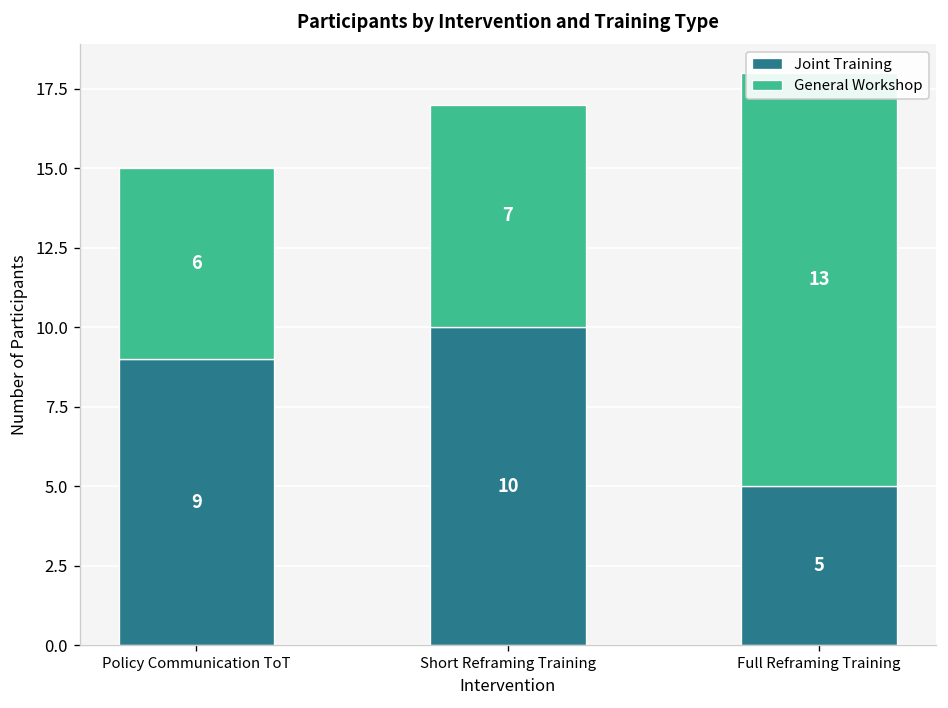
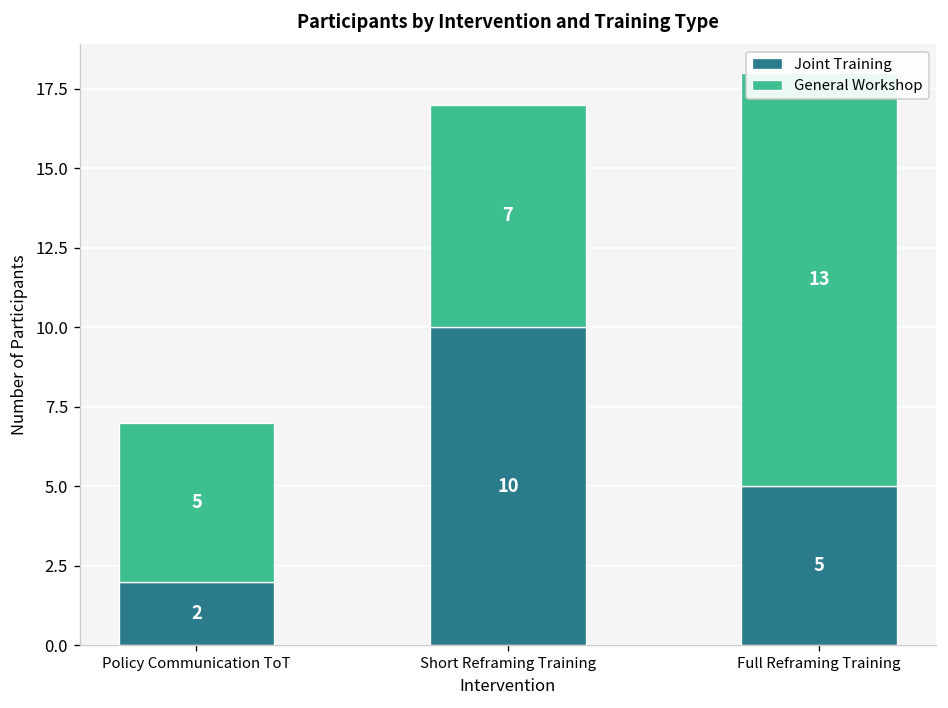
  {
    "Joint Training": {
-     "Policy Communication ToT": 9,
+     "Policy Communication ToT": 2,
      "Short Reframing Training": 10,
      "Full Reframing Training": 5
    },
    "General Workshop": {
-     "Policy Communication ToT": 6,
+     "Policy Communication ToT": 5,
      "Short Reframing Training": 7
    }
  }
